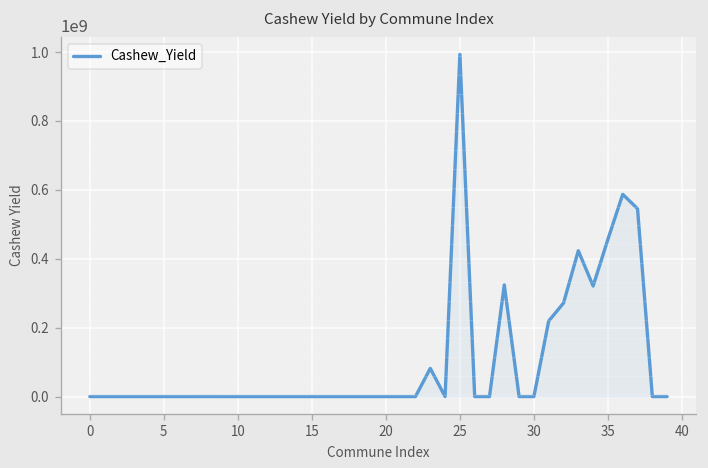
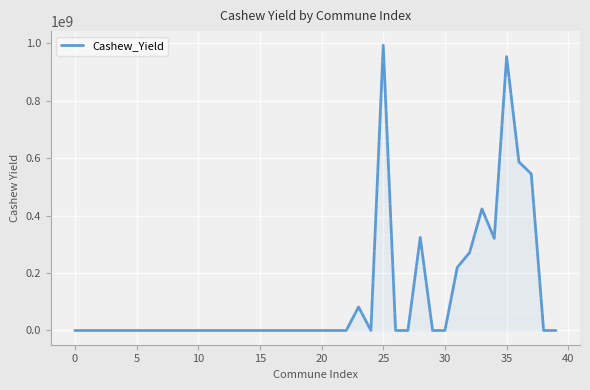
  {
    "0": 0,
    "5": 0,
    "10": 0,
    "15": 0,
    "20": 0,
    "25": 990000000,
    "30": 0,
-   "35": 460000000
+   "35": 950000000
  }
